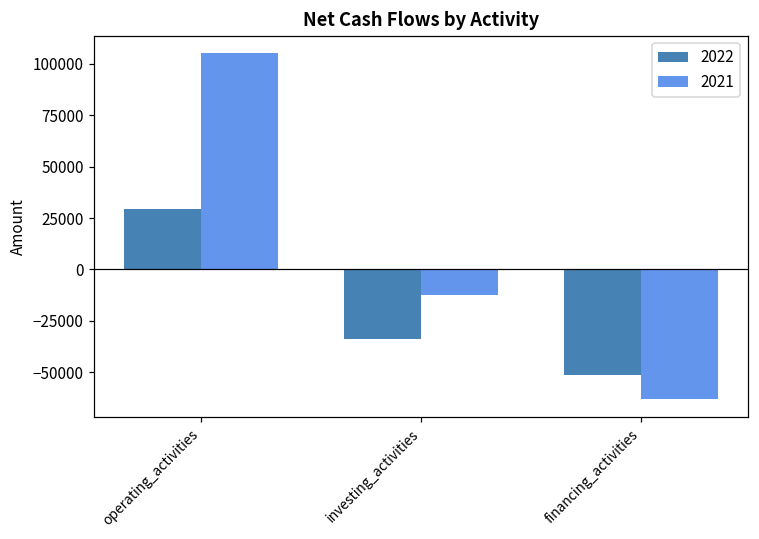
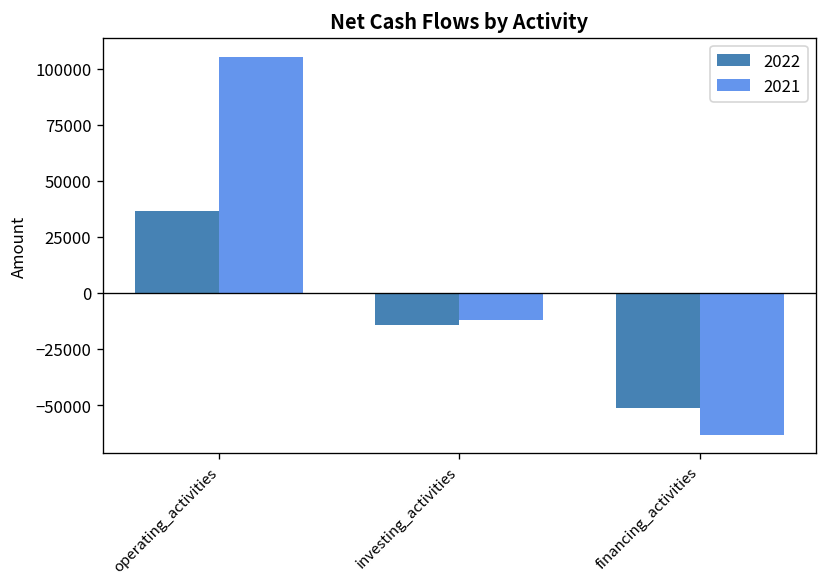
  {
    "2022": {
-     "operating_activities": 30000,
-     "investing_activities": -34000,
+     "operating_activities": 37000,
+     "investing_activities": -14000,
      "financing_activities": -51000
    },
    "2021": {
      "operating_activities": 105000,
      "investing_activities": -12000,
      "financing_activities": -63000
    }
  }
